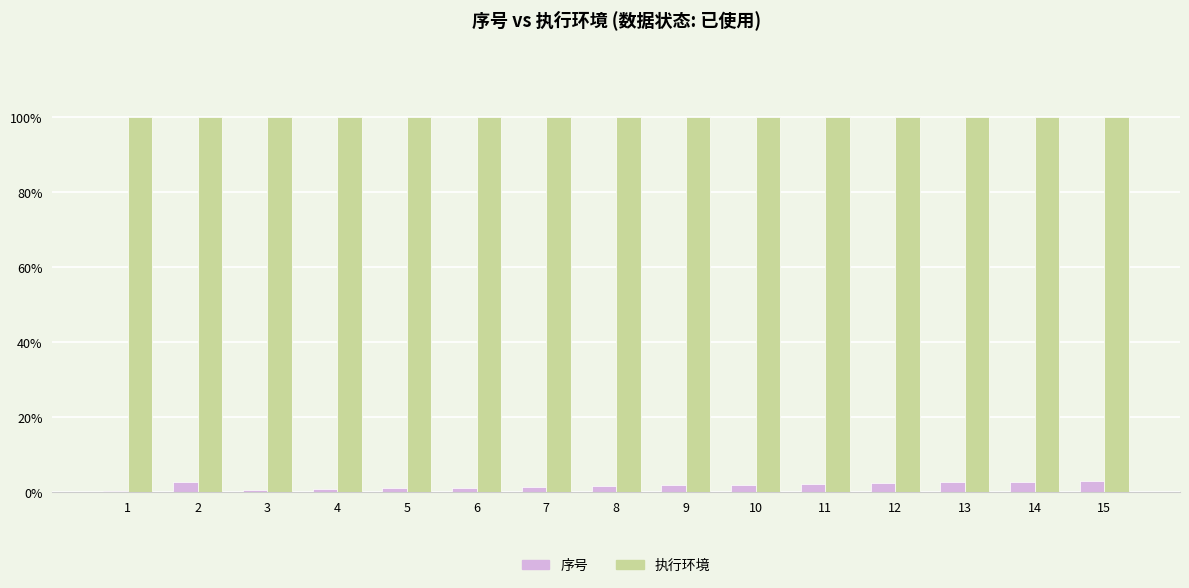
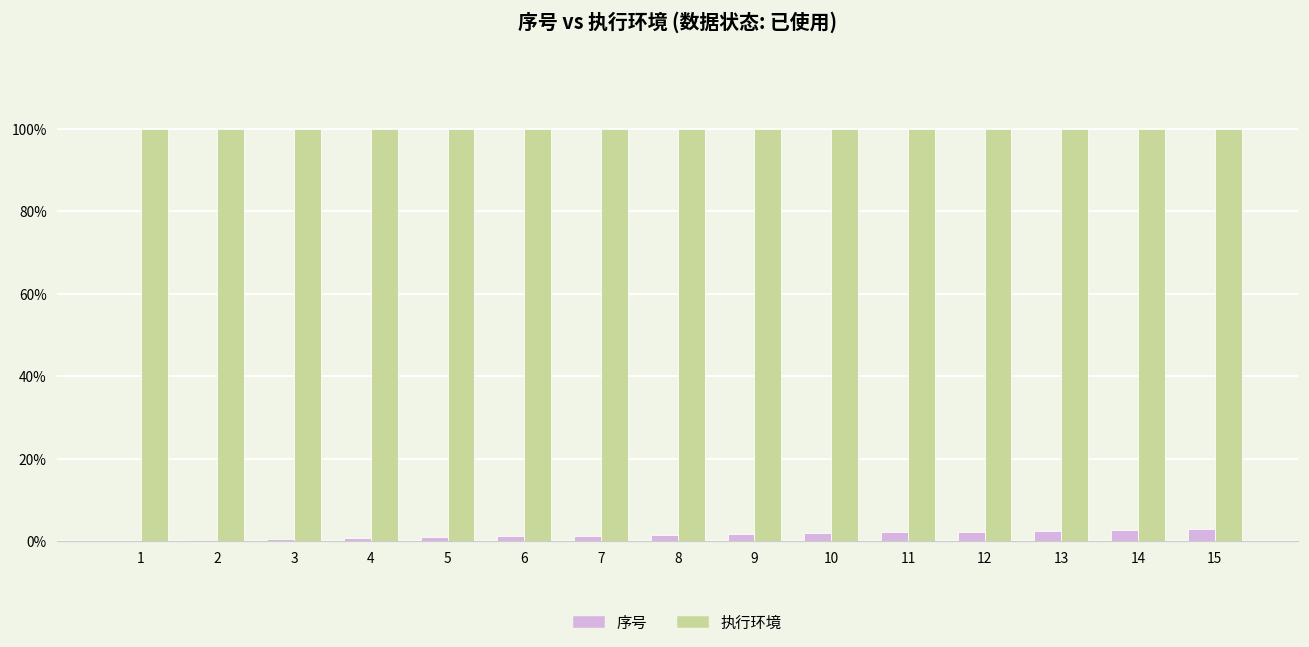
  {
    "序号": {
-     "2": "3%",
+     "2": "0%",
      "4": "1%",
      "5": "1%",
      "6": "1%",
      "7": "1%",
      "8": "2%",
      "9": "2%",
      "10": "2%",
      "11": "2%",
      "12": "2%",
      "13": "3%",
      "14": "3%",
      "15": "3%"
    },
    "执行环境": {
      "1": "100%",
      "2": "100%",
      "3": "100%",
      "4": "100%",
      "5": "100%",
      "6": "100%",
      "7": "100%",
      "8": "100%",
      "9": "100%",
      "10": "100%",
      "11": "100%",
      "12": "100%",
      "13": "100%",
      "14": "100%",
      "15": "100%"
    }
  }
